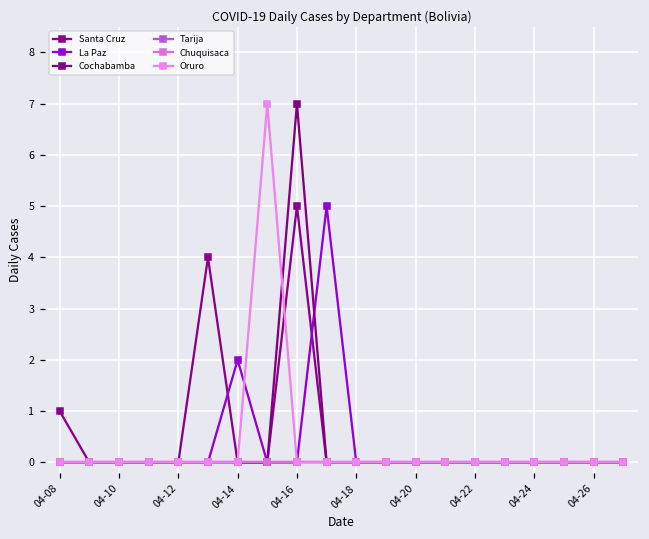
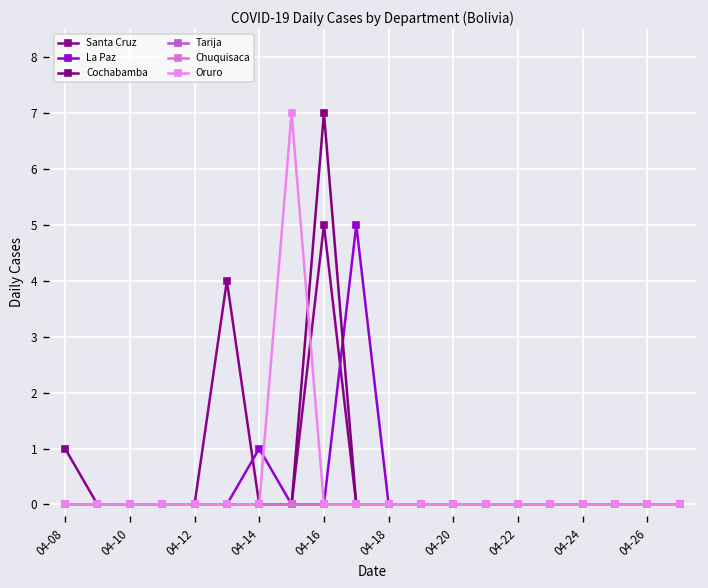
  {
    "La Paz": {
-     "04-14": 2
+     "04-14": 1
    }
  }
